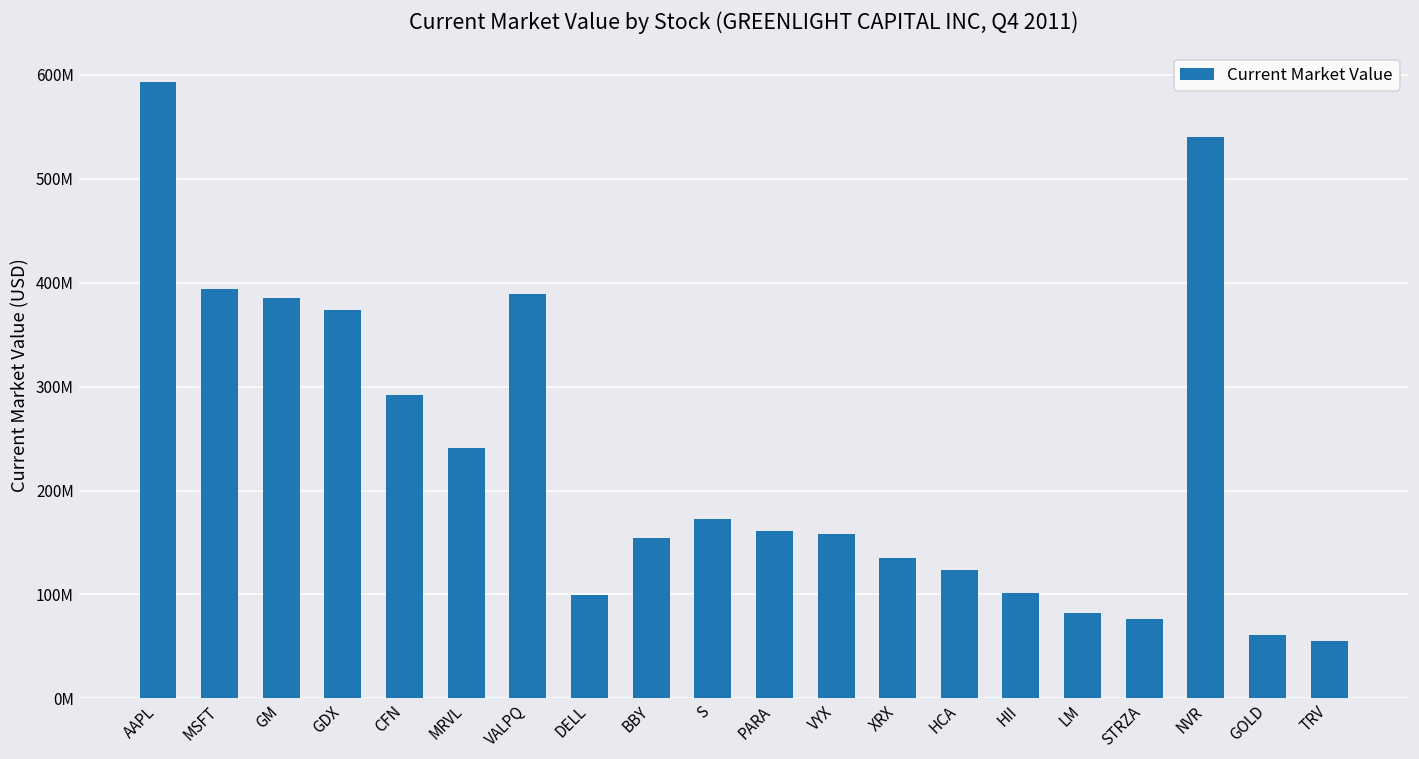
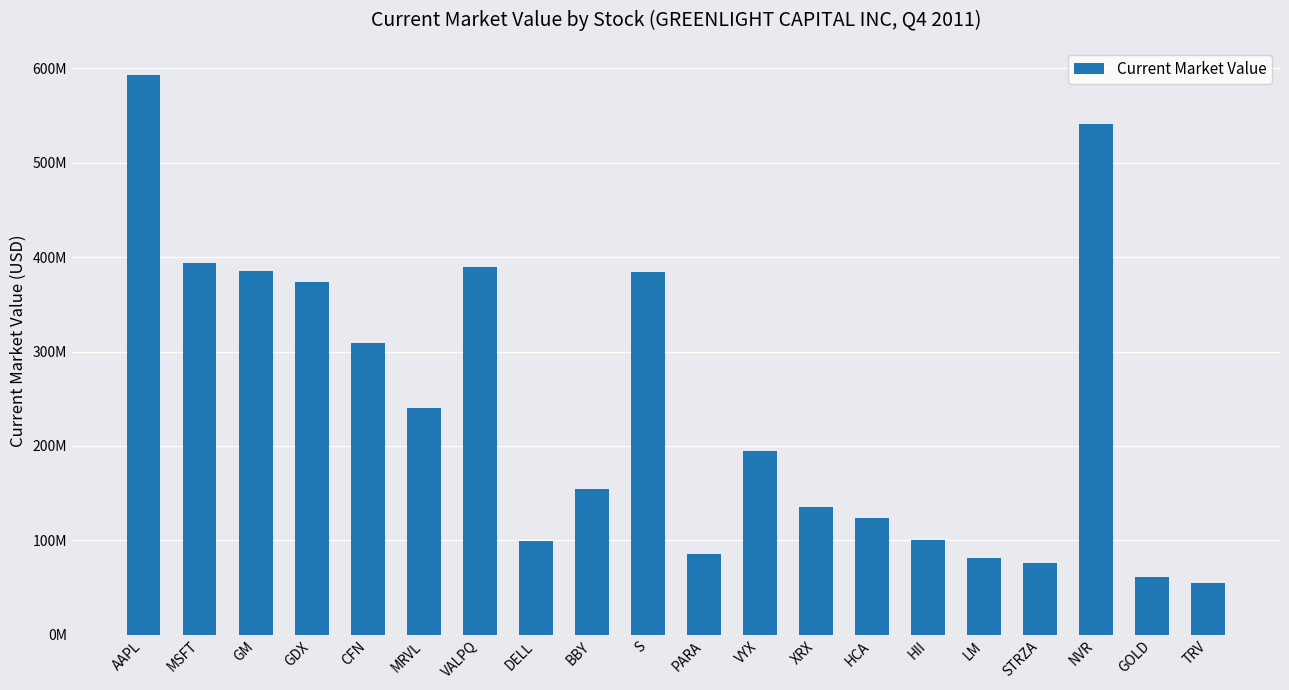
  {
    "AAPL": 590000000,
    "MSFT": 390000000,
    "GM": 390000000,
    "GDX": 370000000,
-   "CFN": 290000000,
+   "CFN": 310000000,
    "MRVL": 240000000,
    "VALPQ": 390000000,
    "DELL": 100000000,
    "BBY": 150000000,
-   "S": 170000000,
-   "PARA": 160000000,
-   "VYX": 160000000,
+   "S": 380000000,
+   "PARA": 90000000,
+   "VYX": 190000000,
    "XRX": 130000000,
    "HCA": 120000000,
    "HII": 100000000,
    "LM": 80000000,
    "STRZA": 80000000,
    "NVR": 540000000,
    "GOLD": 60000000,
    "TRV": 60000000
  }
